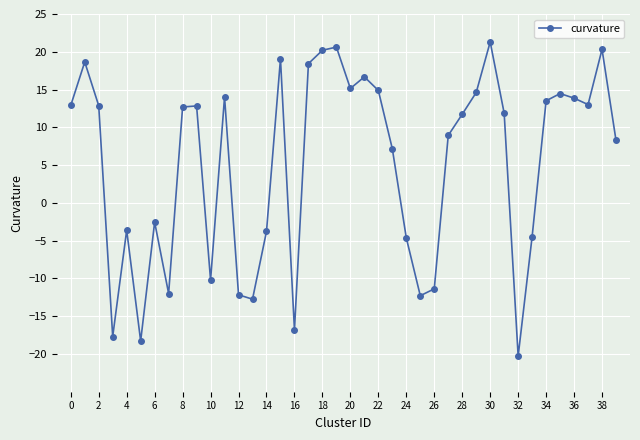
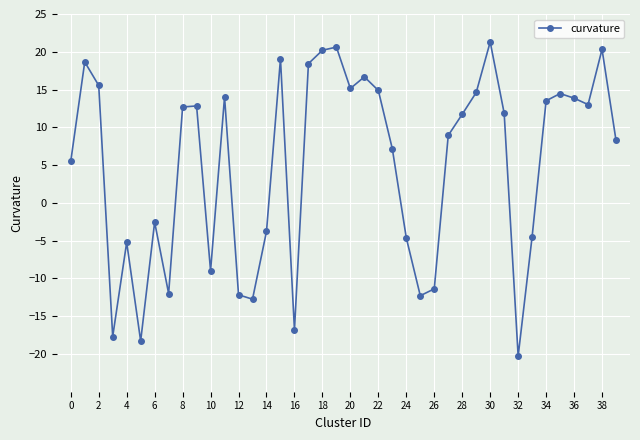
  {
-   "0": 13,
-   "2": 13,
-   "4": -4,
+   "0": 6,
+   "2": 16,
+   "4": -5,
    "6": -3,
    "8": 13,
-   "10": -10,
+   "10": -9,
    "12": -12,
    "14": -4,
    "16": -17,
    "18": 20,
    "20": 15,
    "22": 15,
    "24": -5,
    "26": -11,
    "28": 12,
    "30": 21,
    "32": -20,
    "34": 14,
    "36": 14,
    "38": 20
  }
